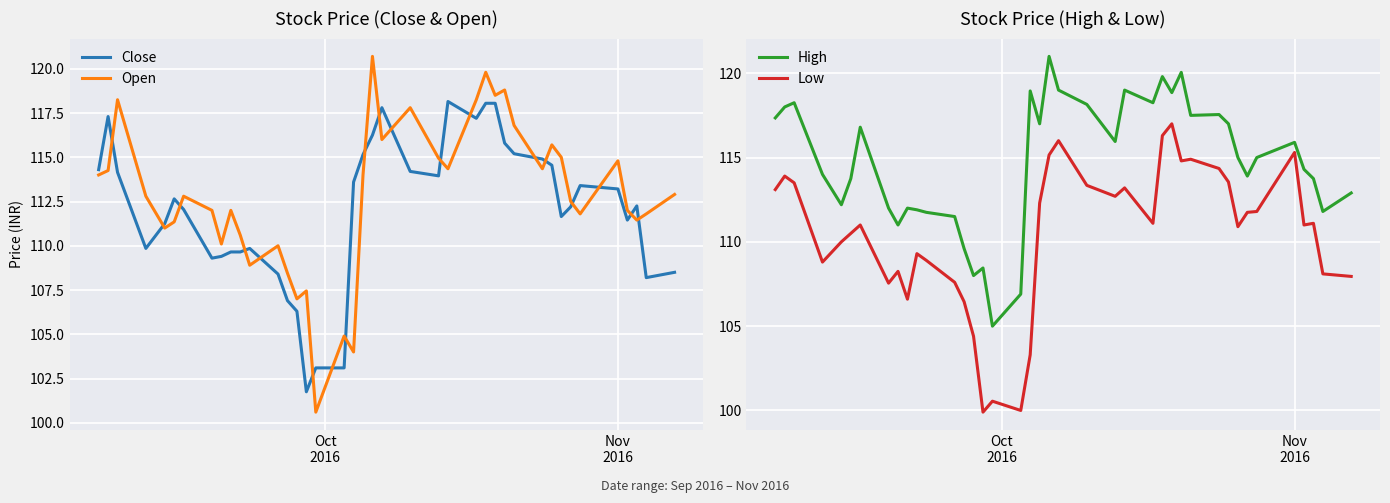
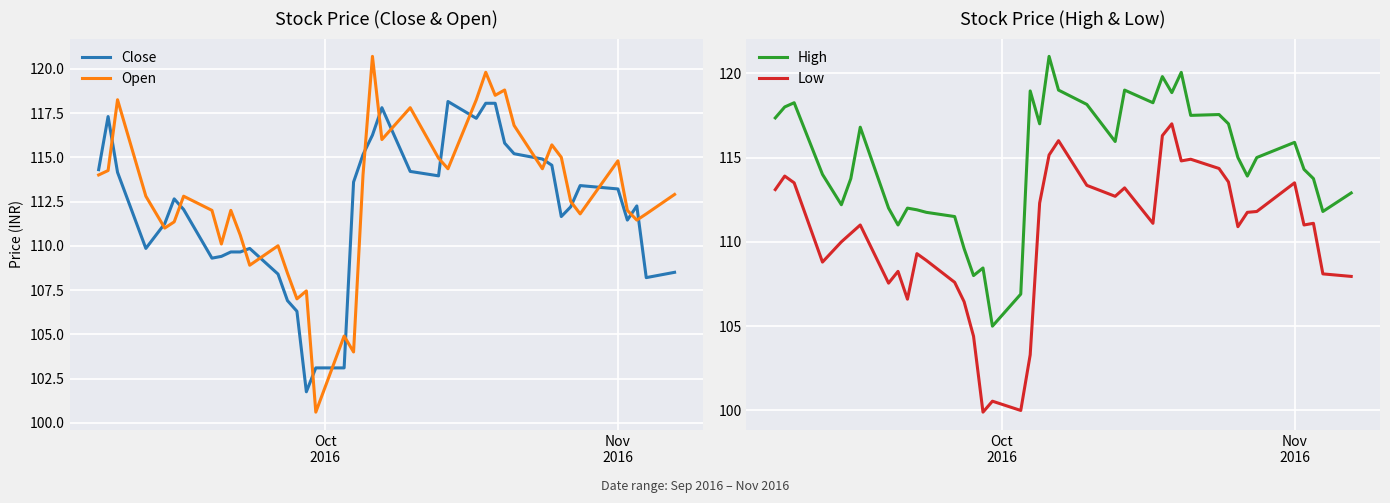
  {
    "Stock Price (Close & Open)": {
      "Close": {
        "Nov 2016": 113.2
      },
      "Open": {
        "Nov 2016": 114.8
      }
    },
    "Stock Price (High & Low)": {
      "High": {
        "Nov 2016": 115.9
      },
      "Low": {
-       "Nov 2016": 115.3
+       "Nov 2016": 113.5
      }
    }
  }
